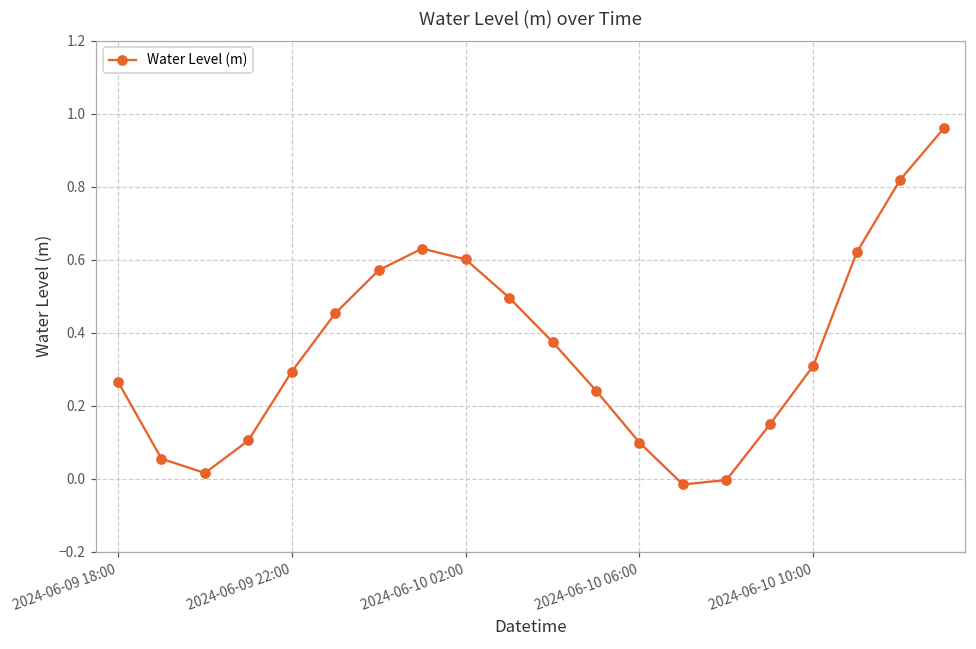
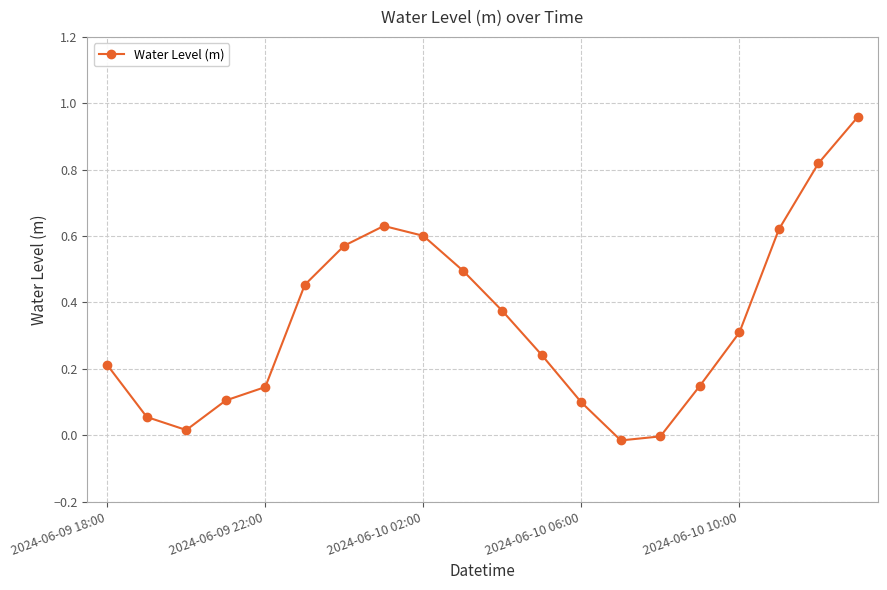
  {
-   "2024-06-09 18:00": 0.27,
-   "2024-06-09 22:00": 0.29,
+   "2024-06-09 18:00": 0.21,
+   "2024-06-09 22:00": 0.15,
    "2024-06-10 02:00": 0.60,
    "2024-06-10 06:00": 0.10,
    "2024-06-10 10:00": 0.31
  }
